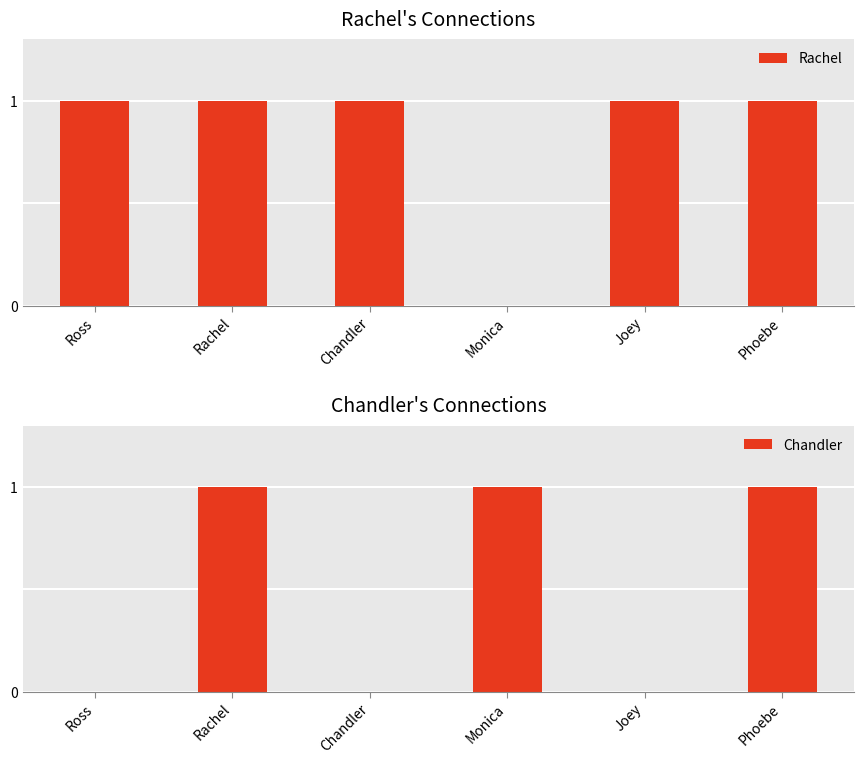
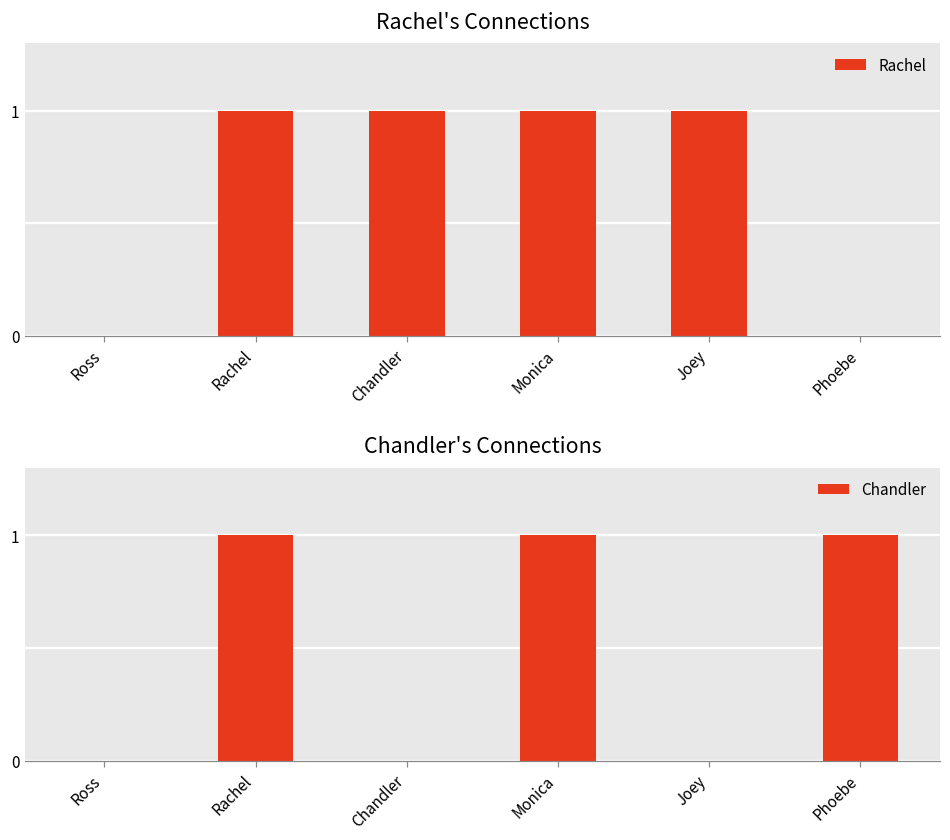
  {
    "Rachel's Connections": {
-     "Ross": 1,
+     "Ross": 0,
      "Rachel": 1,
      "Chandler": 1,
-     "Monica": 0,
+     "Monica": 1,
      "Joey": 1,
-     "Phoebe": 1
+     "Phoebe": 0
    },
    "Chandler's Connections": {
      "Ross": 0.00,
      "Rachel": 1.00,
      "Chandler": 0.00,
      "Monica": 1.00,
      "Joey": 0.00,
      "Phoebe": 1.00
    }
  }
